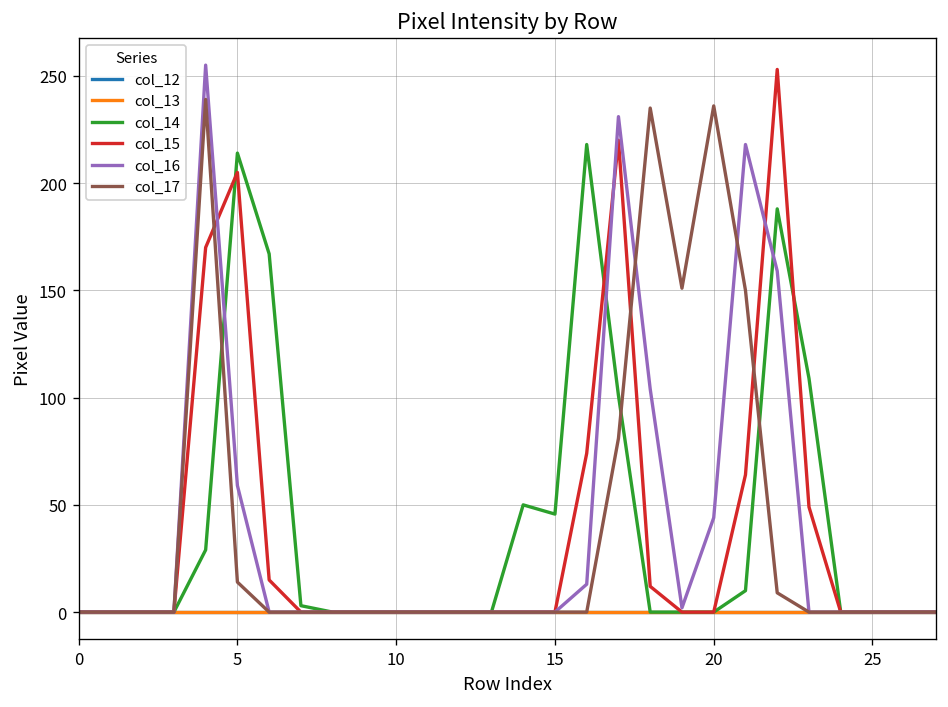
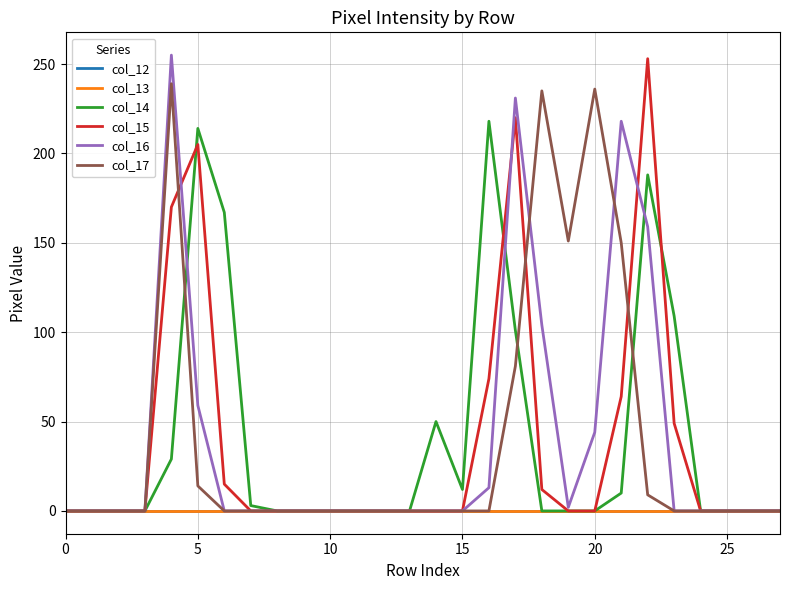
  {
    "col_13": {
      "5": 0
    },
    "col_14": {
      "5": 214,
-     "15": 46
+     "15": 12
    },
    "col_15": {
      "5": 205
    },
    "col_16": {
      "5": 59,
      "20": 44
    },
    "col_17": {
      "5": 14,
      "20": 236
    }
  }
